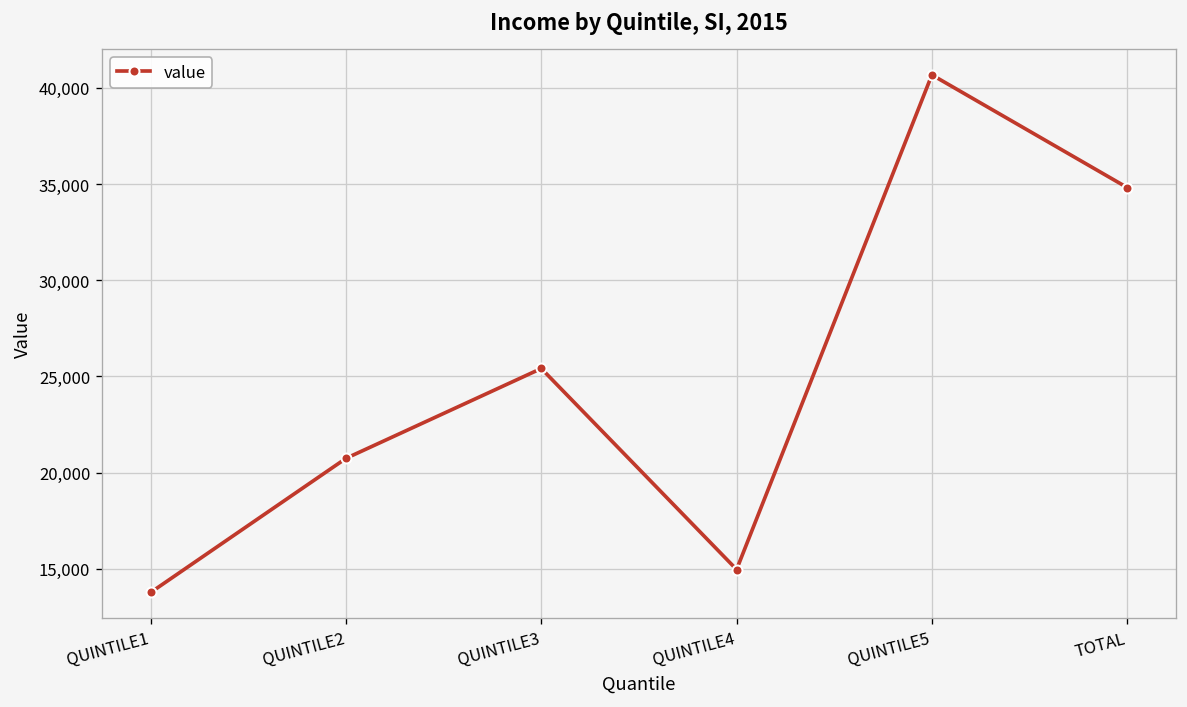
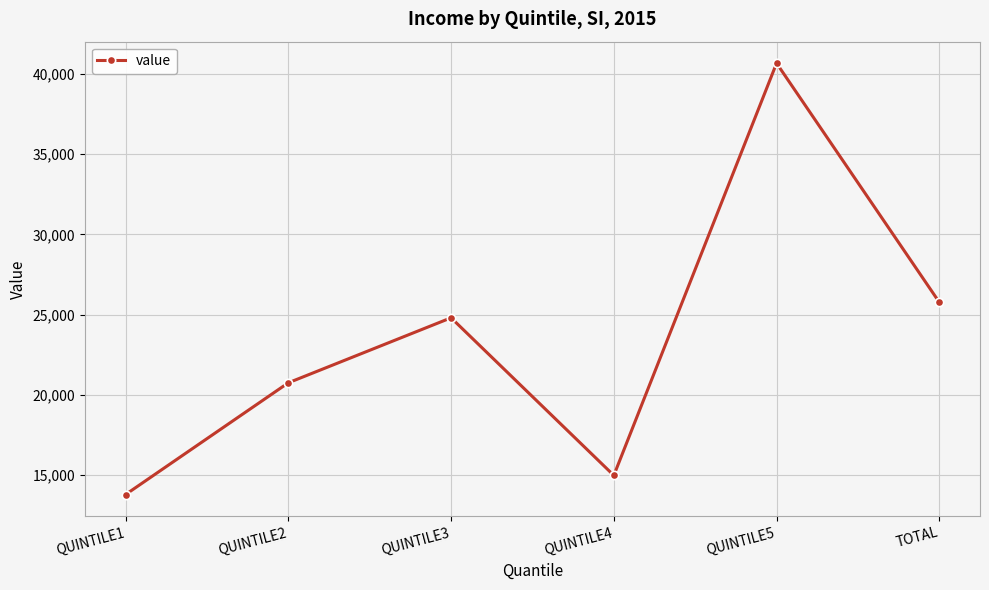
  {
    "QUINTILE1": "13,800",
    "QUINTILE2": "20,700",
-   "QUINTILE3": "25,400",
+   "QUINTILE3": "24,800",
    "QUINTILE4": "15,000",
    "QUINTILE5": "40,700",
-   "TOTAL": "34,800"
+   "TOTAL": "25,800"
  }
